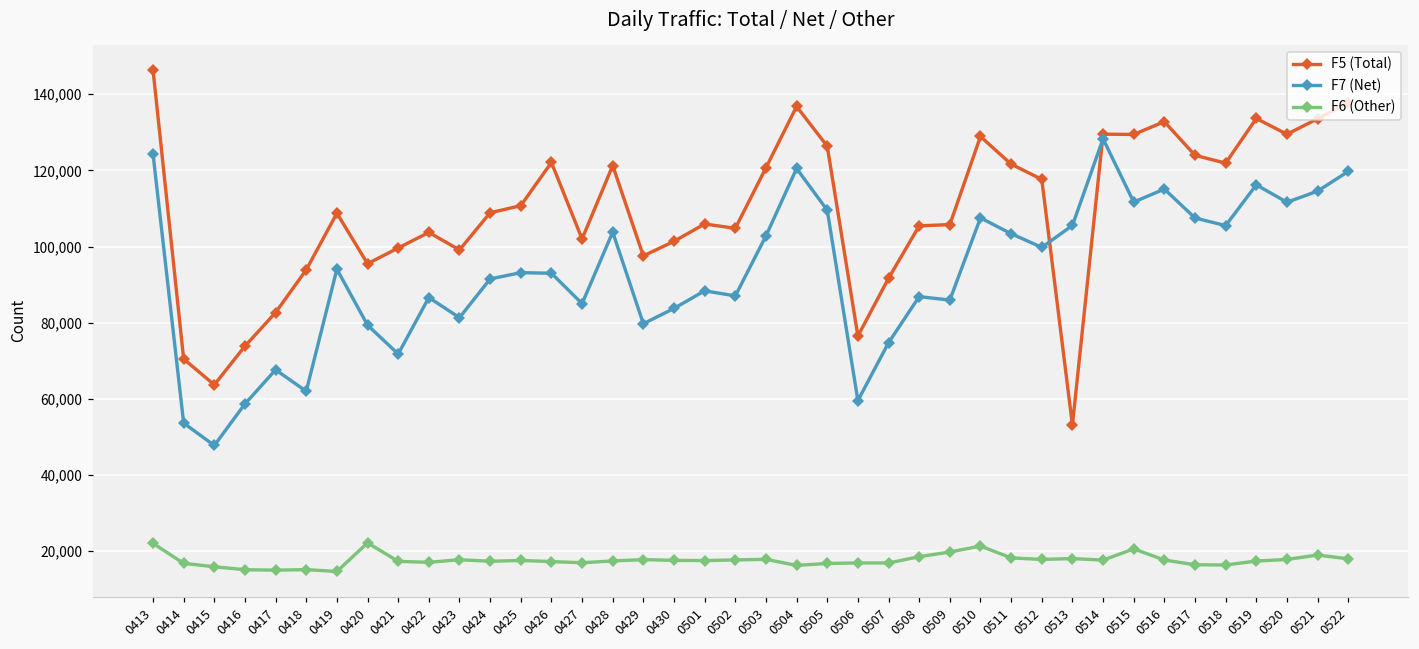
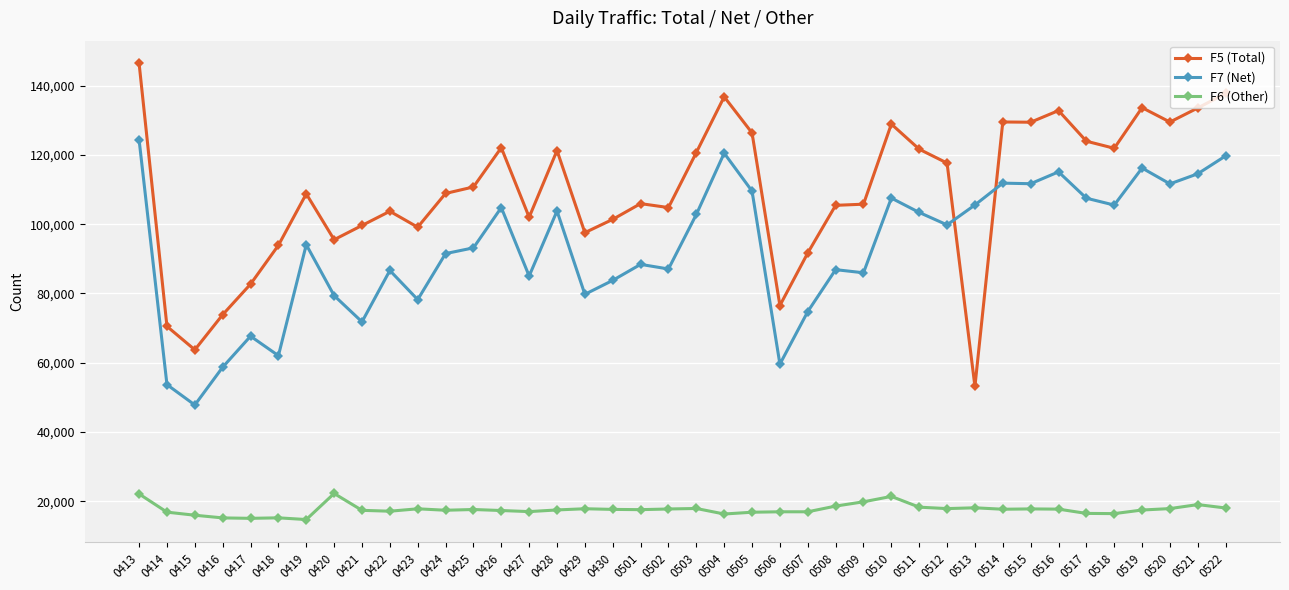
  {
    "F5 (Total)": {
      "0413": "146,000",
      "0414": "70,000",
      "0415": "64,000",
      "0416": "74,000",
      "0417": "83,000",
      "0418": "94,000",
      "0419": "109,000",
      "0420": "96,000",
      "0421": "100,000",
      "0422": "104,000",
      "0423": "99,000",
      "0424": "109,000",
      "0425": "111,000",
      "0426": "122,000",
      "0427": "102,000",
      "0428": "121,000",
      "0429": "98,000",
      "0430": "101,000",
      "0501": "106,000",
      "0502": "105,000",
      "0503": "121,000",
      "0504": "137,000",
      "0505": "126,000",
      "0506": "77,000",
      "0507": "92,000",
      "0508": "105,000",
      "0509": "106,000",
      "0510": "129,000",
      "0511": "122,000",
      "0512": "118,000",
      "0513": "53,000",
      "0514": "130,000",
      "0515": "129,000",
      "0516": "133,000",
      "0517": "124,000",
      "0518": "122,000",
      "0519": "134,000",
      "0520": "130,000"
    },
    "F7 (Net)": {
      "0413": "124,000",
      "0414": "54,000",
      "0415": "48,000",
      "0416": "59,000",
      "0417": "68,000",
      "0418": "62,000",
      "0419": "94,000",
      "0420": "79,000",
      "0421": "72,000",
      "0422": "87,000",
-     "0423": "81,000",
+     "0423": "78,000",
      "0424": "92,000",
      "0425": "93,000",
-     "0426": "93,000",
+     "0426": "105,000",
      "0427": "85,000",
      "0428": "104,000",
      "0429": "80,000",
      "0430": "84,000",
      "0501": "88,000",
      "0502": "87,000",
      "0503": "103,000",
      "0504": "121,000",
      "0505": "110,000",
      "0506": "60,000",
      "0507": "75,000",
      "0508": "87,000",
      "0509": "86,000",
      "0510": "108,000",
      "0511": "103,000",
      "0512": "100,000",
      "0513": "106,000",
-     "0514": "128,000",
+     "0514": "112,000",
      "0515": "112,000",
      "0516": "115,000",
      "0517": "108,000",
      "0518": "106,000",
      "0519": "116,000",
      "0520": "112,000",
      "0521": "115,000",
      "0522": "120,000"
    },
    "F6 (Other)": {
      "0413": "22,000",
      "0414": "17,000",
      "0415": "16,000",
      "0416": "15,000",
      "0417": "15,000",
      "0418": "15,000",
      "0419": "15,000",
      "0420": "22,000",
      "0421": "17,000",
      "0422": "17,000",
      "0423": "18,000",
      "0424": "17,000",
      "0425": "18,000",
      "0426": "17,000",
      "0427": "17,000",
      "0428": "17,000",
      "0429": "18,000",
      "0430": "18,000",
      "0501": "18,000",
      "0502": "18,000",
      "0503": "18,000",
      "0504": "16,000",
      "0505": "17,000",
      "0506": "17,000",
      "0507": "17,000",
      "0508": "19,000",
      "0509": "20,000",
      "0510": "21,000",
      "0511": "18,000",
      "0512": "18,000",
      "0513": "18,000",
      "0514": "18,000",
-     "0515": "21,000",
+     "0515": "18,000",
      "0516": "18,000",
      "0517": "16,000",
      "0518": "16,000",
      "0519": "17,000",
      "0520": "18,000",
      "0521": "19,000",
      "0522": "18,000"
    }
  }
